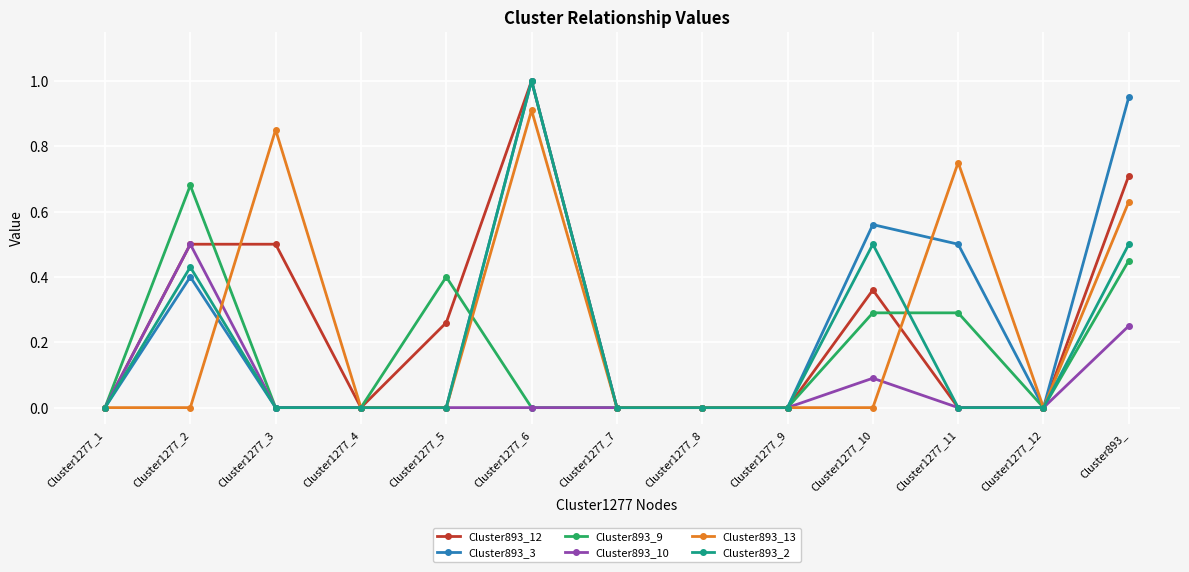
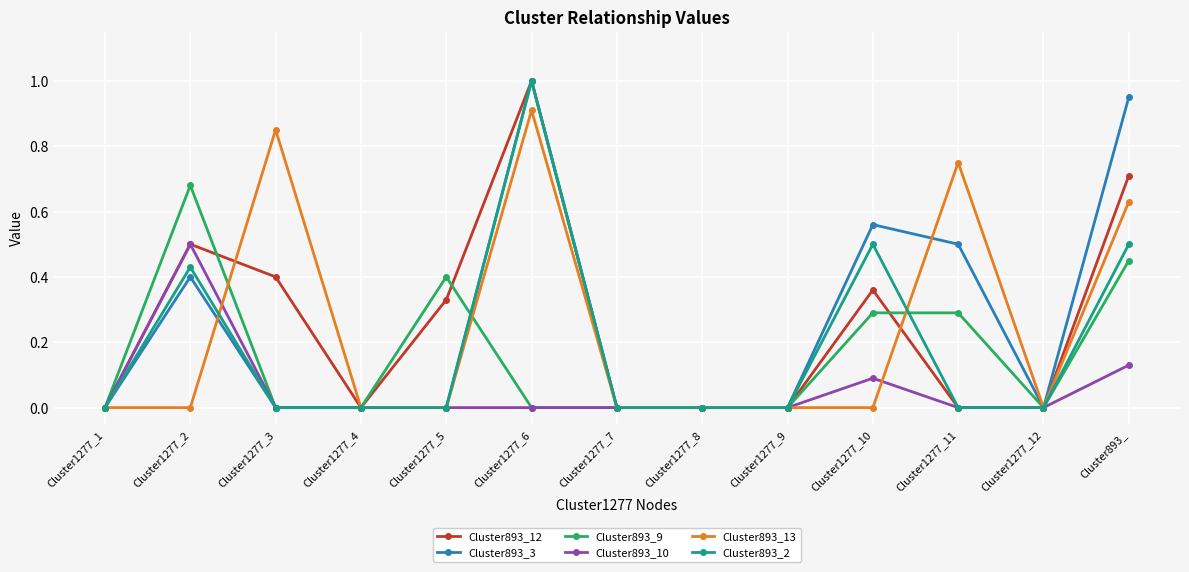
  {
    "Cluster893_12": {
-     "Cluster1277_3": 0.5,
-     "Cluster1277_5": 0.26,
+     "Cluster1277_3": 0.4,
+     "Cluster1277_5": 0.33,
      "Cluster1277_10": 0.36,
      "Cluster893_": 0.71
    },
    "Cluster893_3": {
      "Cluster1277_2": 0.40,
      "Cluster1277_10": 0.56,
      "Cluster1277_11": 0.50,
      "Cluster893_": 0.95
    },
    "Cluster893_10": {
      "Cluster1277_10": 0.09,
-     "Cluster893_": 0.25
+     "Cluster893_": 0.13
    },
    "Cluster893_13": {
      "Cluster1277_2": 0.00,
      "Cluster1277_3": 0.85,
      "Cluster1277_6": 0.91,
      "Cluster1277_10": 0.00,
      "Cluster1277_11": 0.75,
      "Cluster893_": 0.63
    }
  }
